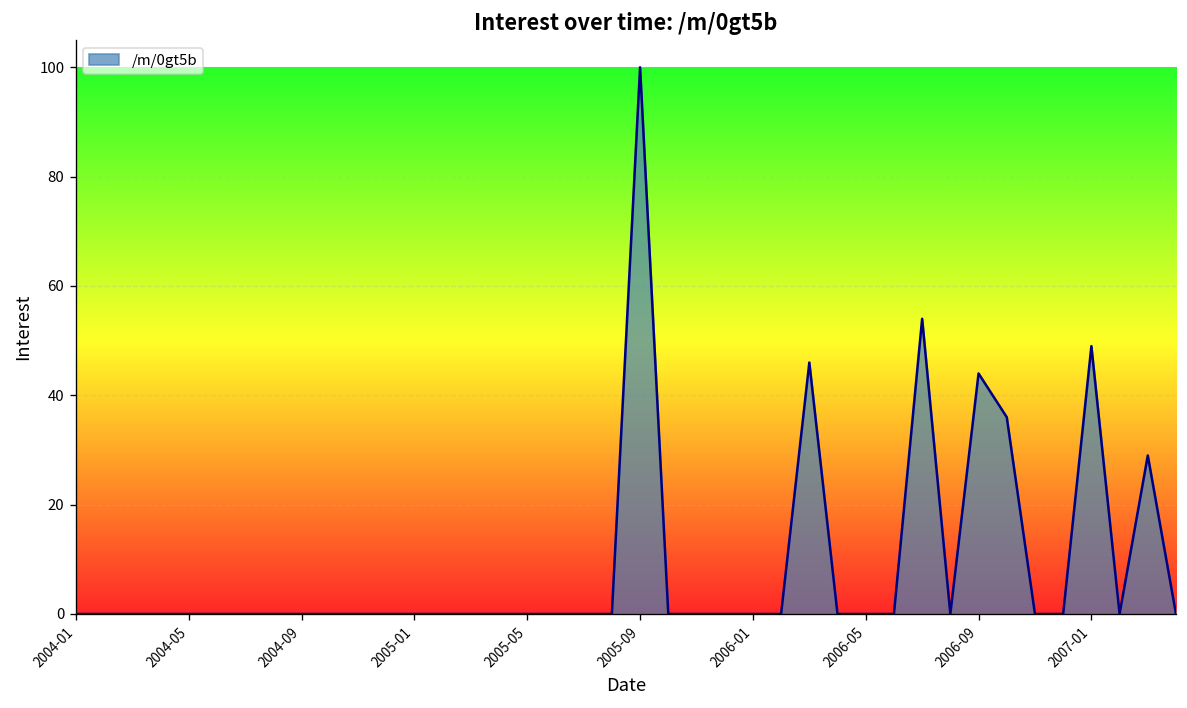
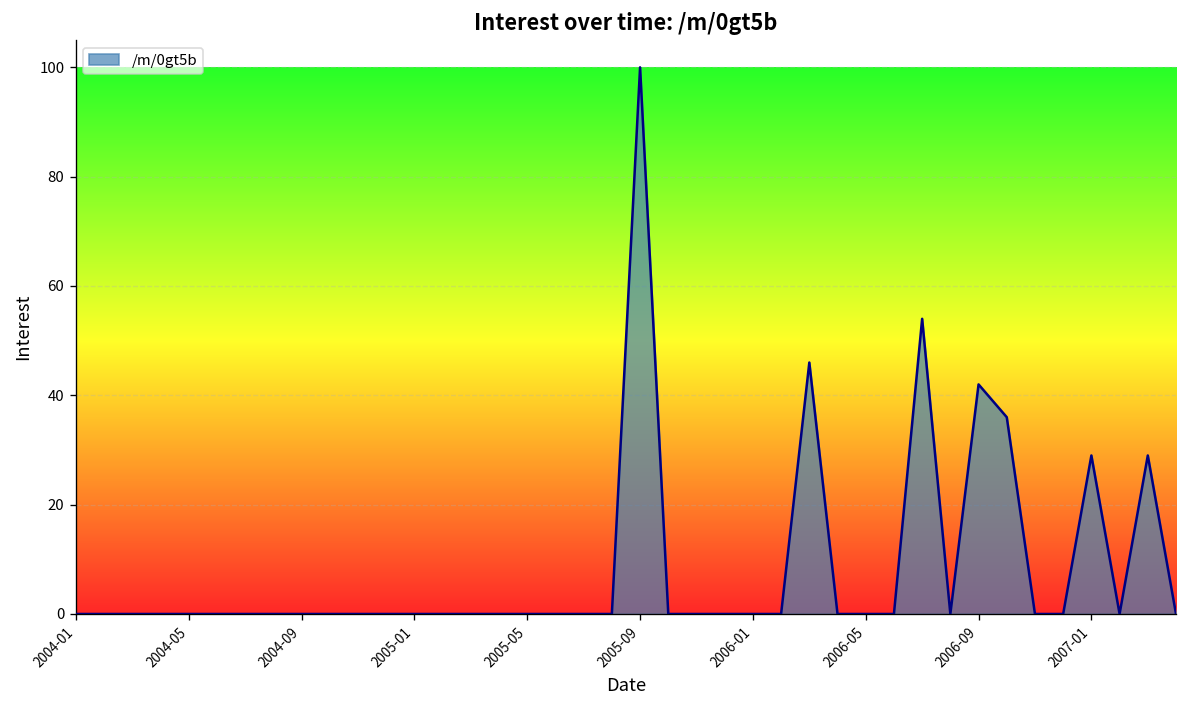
  {
    "2004-01": 0,
    "2004-05": 0,
    "2004-09": 0,
    "2005-01": 0,
    "2005-05": 0,
    "2005-09": 100,
    "2006-01": 0,
    "2006-05": 0,
-   "2006-09": 44,
-   "2007-01": 49
+   "2006-09": 42,
+   "2007-01": 29
  }
